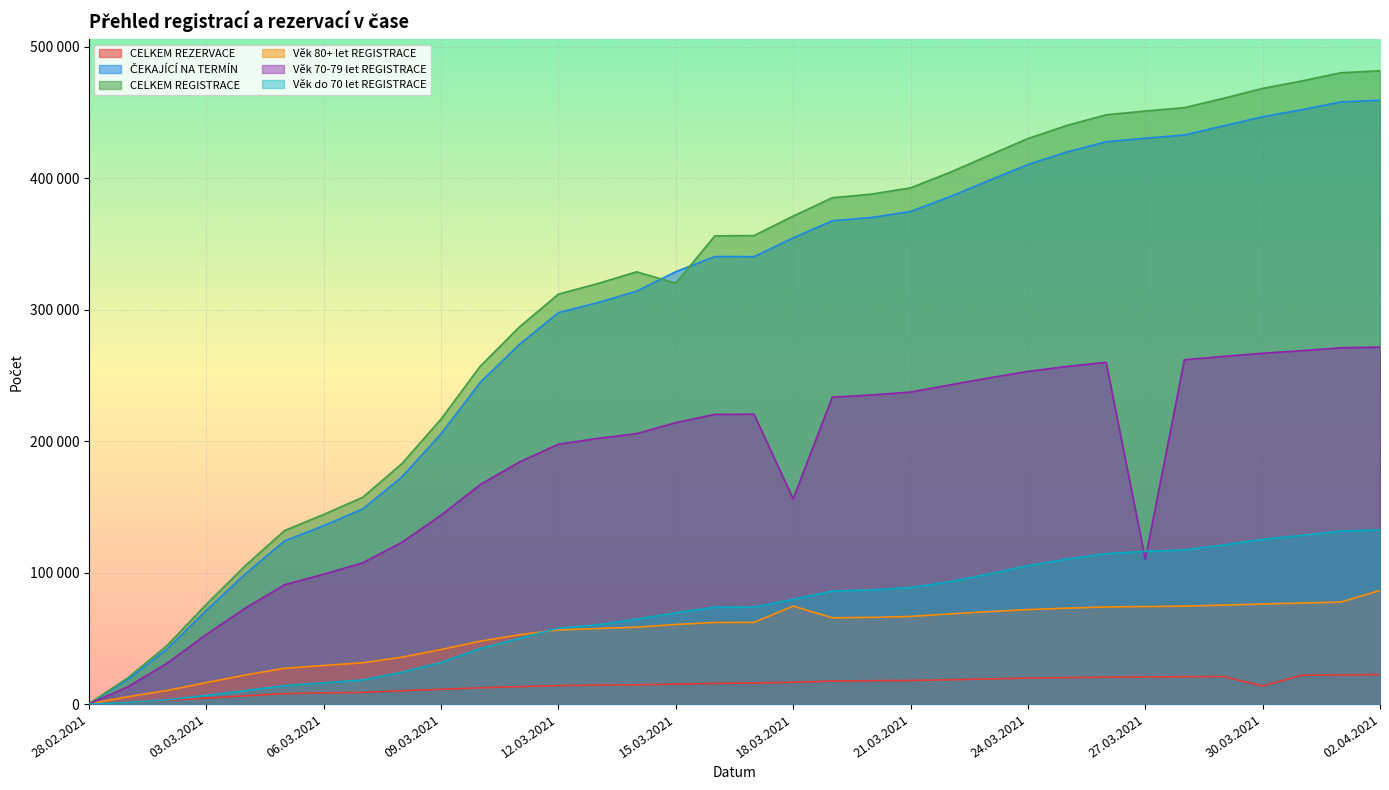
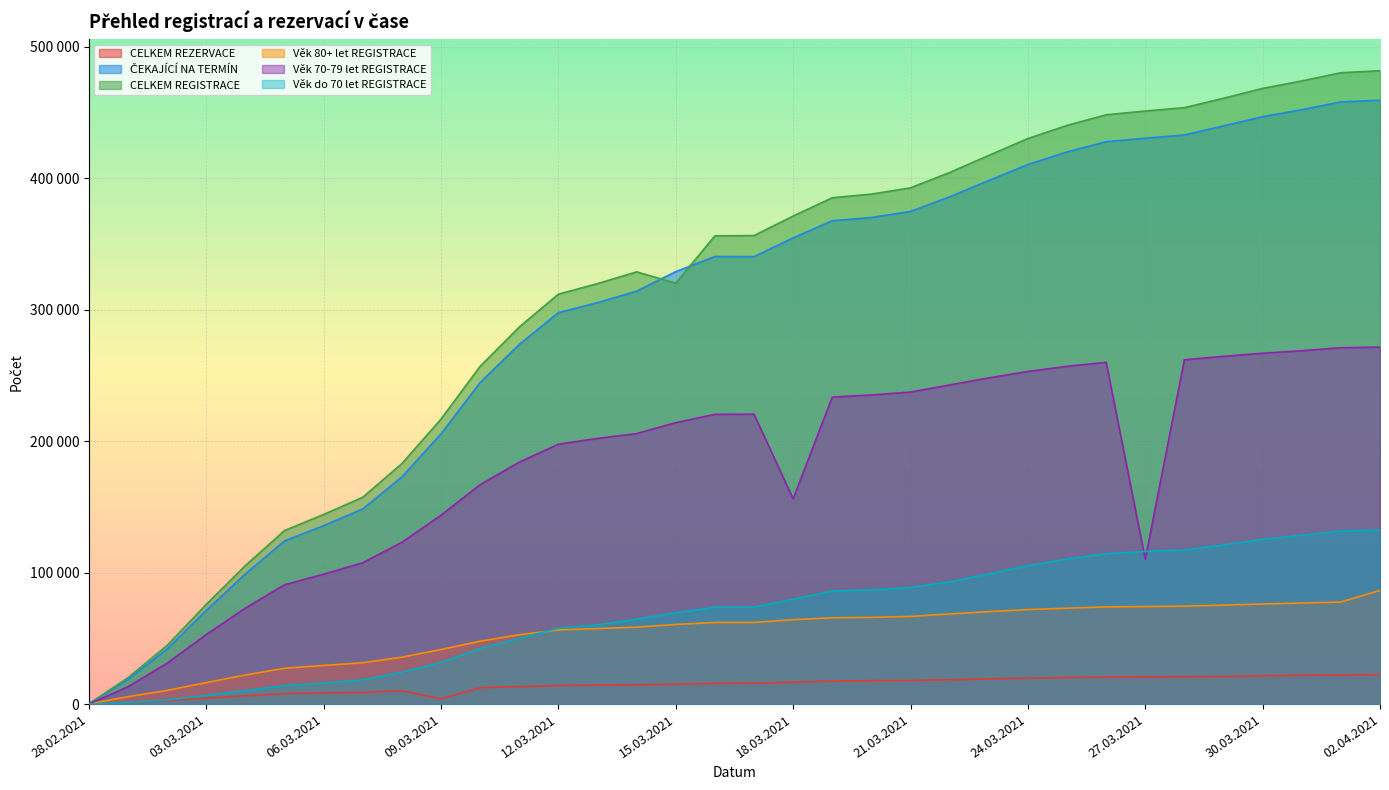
  {
    "CELKEM REZERVACE": {
      "03.03.2021": 5000,
      "06.03.2021": 9000,
-     "09.03.2021": 11000,
+     "09.03.2021": 4000,
      "12.03.2021": 14000,
      "15.03.2021": 15000,
      "18.03.2021": 17000,
      "21.03.2021": 18000,
      "24.03.2021": 20000,
      "27.03.2021": 21000,
-     "30.03.2021": 14000,
+     "30.03.2021": 22000,
      "02.04.2021": 22000
    },
    "CELKEM REGISTRACE": {
      "03.03.2021": 76000,
      "06.03.2021": 144000,
      "09.03.2021": 217000,
      "12.03.2021": 312000,
      "15.03.2021": 320000,
      "18.03.2021": 371000,
      "21.03.2021": 393000,
      "24.03.2021": 430000,
      "27.03.2021": 451000,
      "30.03.2021": 468000,
      "02.04.2021": 482000
    },
    "Věk 80+ let REGISTRACE": {
      "03.03.2021": 16000,
      "06.03.2021": 29000,
      "09.03.2021": 41000,
      "15.03.2021": 61000,
-     "18.03.2021": 75000,
+     "18.03.2021": 64000,
      "21.03.2021": 67000,
      "24.03.2021": 72000,
      "27.03.2021": 74000,
      "30.03.2021": 76000,
      "02.04.2021": 86000
    },
    "Věk 70-79 let REGISTRACE": {
      "03.03.2021": 53000,
      "06.03.2021": 99000,
      "09.03.2021": 144000,
      "12.03.2021": 198000,
      "15.03.2021": 214000,
      "18.03.2021": 156000,
      "21.03.2021": 237000,
      "24.03.2021": 253000,
      "27.03.2021": 110000,
      "30.03.2021": 267000,
      "02.04.2021": 272000
    }
  }
